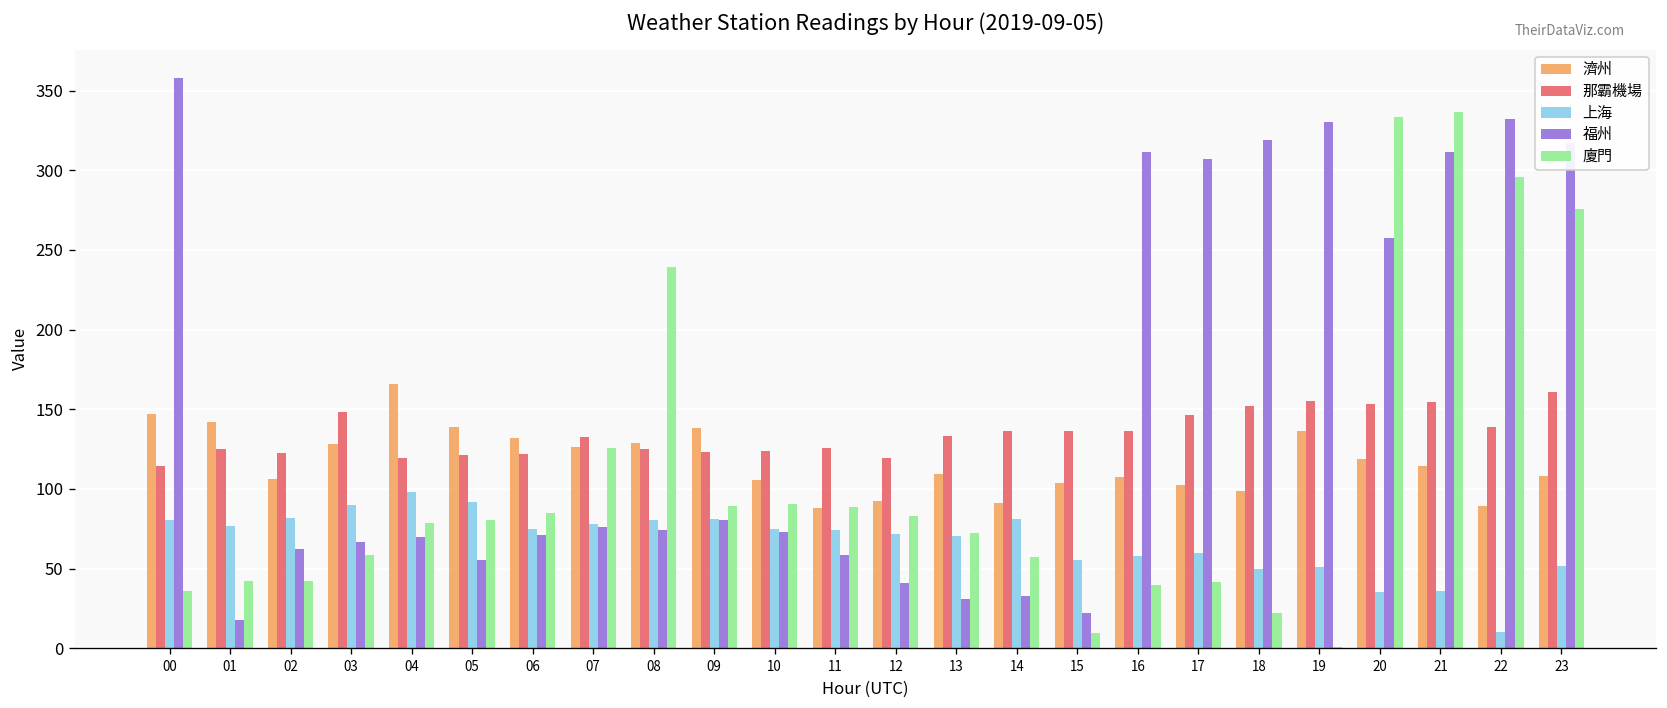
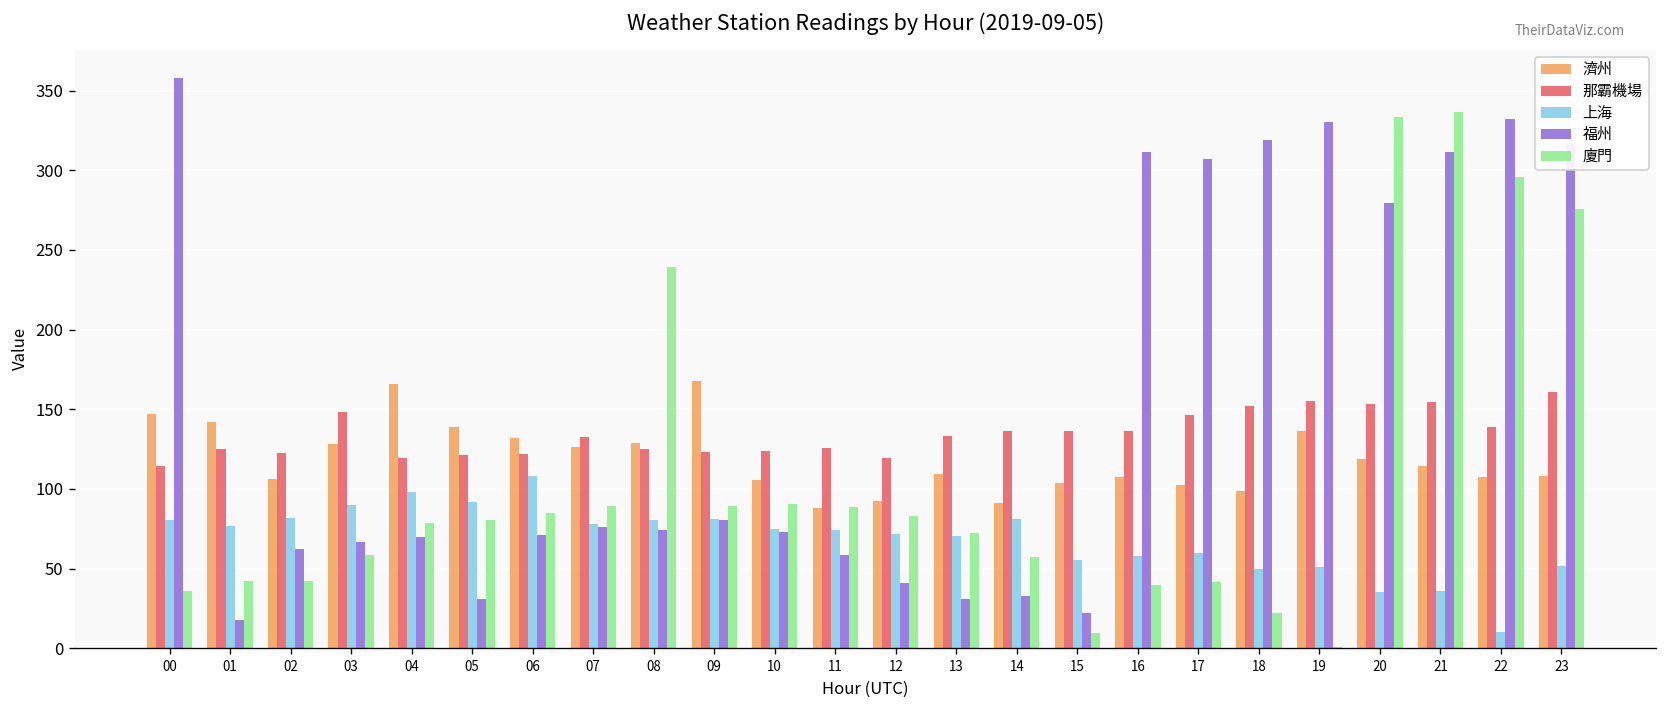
  {
    "濟州": {
      "00": 147,
      "01": 142,
      "02": 106,
      "03": 128,
      "04": 166,
      "05": 139,
      "06": 132,
      "07": 127,
      "08": 129,
-     "09": 138,
+     "09": 168,
      "10": 106,
      "11": 88,
      "12": 93,
      "13": 110,
      "14": 91,
      "15": 104,
      "16": 108,
      "17": 103,
      "18": 99,
      "19": 136,
      "20": 119,
      "21": 114,
-     "22": 89,
+     "22": 107,
      "23": 108
    },
    "那霸機場": {
      "00": 114,
      "01": 125,
      "02": 122,
      "03": 148,
      "04": 119,
      "05": 121,
      "06": 122,
      "07": 133,
      "08": 125,
      "09": 123,
      "10": 124,
      "11": 126,
      "12": 119,
      "13": 133,
      "14": 136,
      "15": 136,
      "16": 136,
      "17": 147,
      "18": 152,
      "19": 155,
      "20": 153,
      "21": 155,
      "22": 139,
      "23": 161
    },
    "上海": {
      "00": 80,
      "01": 77,
      "02": 82,
      "03": 90,
      "04": 98,
      "05": 92,
-     "06": 75,
+     "06": 108,
      "07": 78,
      "08": 80,
      "09": 81,
      "10": 75,
      "11": 74,
      "12": 72,
      "13": 71,
      "14": 81,
      "15": 56,
      "16": 58,
      "17": 60,
      "18": 50,
      "19": 51,
      "20": 36,
      "21": 36,
      "22": 10,
      "23": 51
    },
    "福州": {
      "00": 358,
      "01": 18,
      "02": 62,
      "03": 67,
      "04": 70,
-     "05": 55,
+     "05": 31,
      "06": 71,
      "07": 76,
      "08": 74,
      "09": 80,
      "10": 73,
      "11": 59,
      "12": 41,
      "13": 31,
      "14": 33,
      "15": 22,
      "16": 312,
      "17": 307,
      "18": 319,
      "19": 330,
-     "20": 257,
+     "20": 279,
      "21": 311,
      "22": 332
    },
    "廈門": {
      "00": 36,
      "01": 42,
      "02": 42,
      "03": 58,
      "04": 79,
      "05": 80,
      "06": 85,
-     "07": 126,
+     "07": 89,
      "08": 239,
      "09": 89,
      "10": 91,
      "11": 88,
      "12": 83,
      "13": 73,
      "14": 57,
      "15": 10,
      "16": 40,
      "17": 42,
      "18": 22,
      "20": 334,
      "21": 336,
      "22": 296,
      "23": 276
    }
  }
